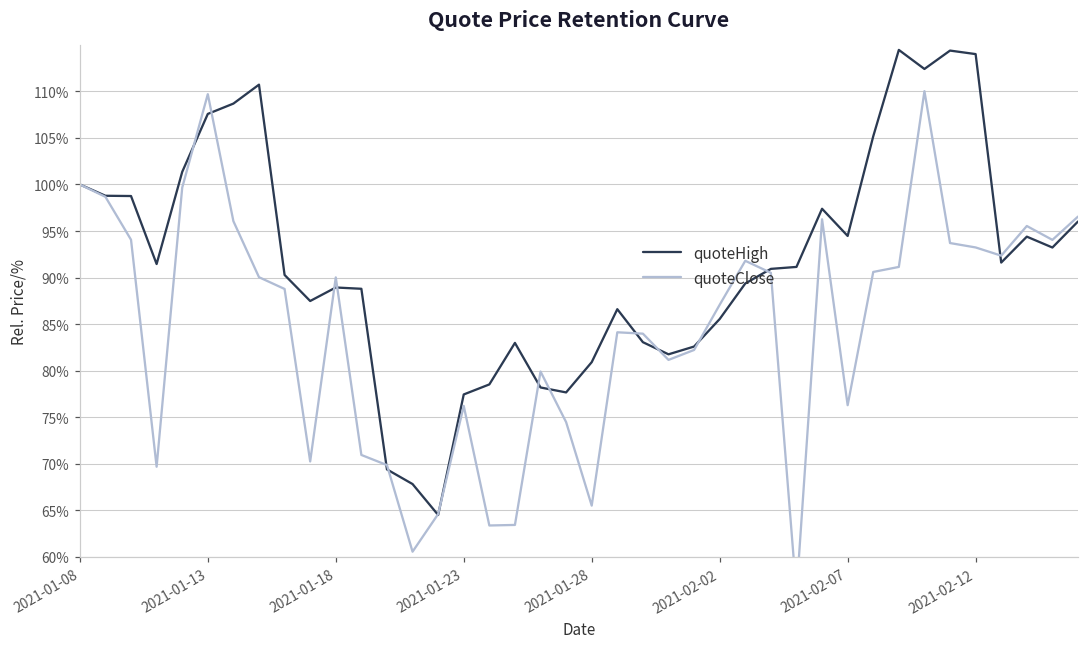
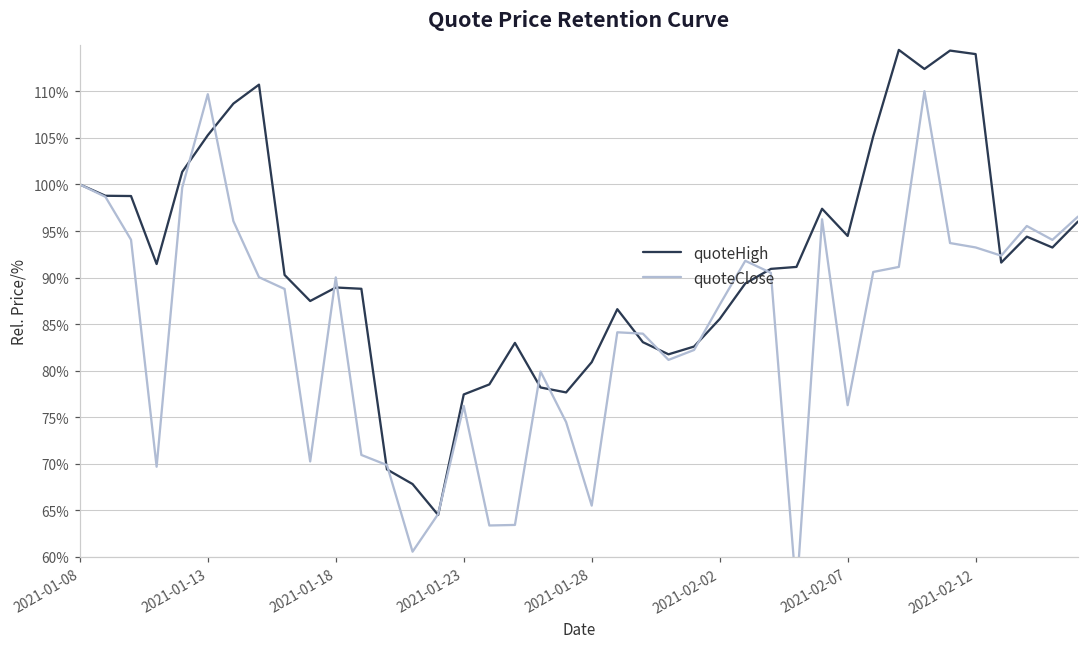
  {
    "quoteHigh": {
-     "2021-01-13": "108%",
+     "2021-01-13": "105%",
      "2021-01-18": "89%",
      "2021-01-23": "77%",
      "2021-01-28": "81%",
      "2021-02-02": "86%",
      "2021-02-07": "94%",
      "2021-02-12": "114%"
    },
    "quoteClose": {
      "2021-01-13": "110%",
      "2021-01-18": "90%",
      "2021-01-23": "76%",
      "2021-01-28": "66%",
      "2021-02-02": "87%",
      "2021-02-07": "76%",
      "2021-02-12": "93%"
    }
  }
